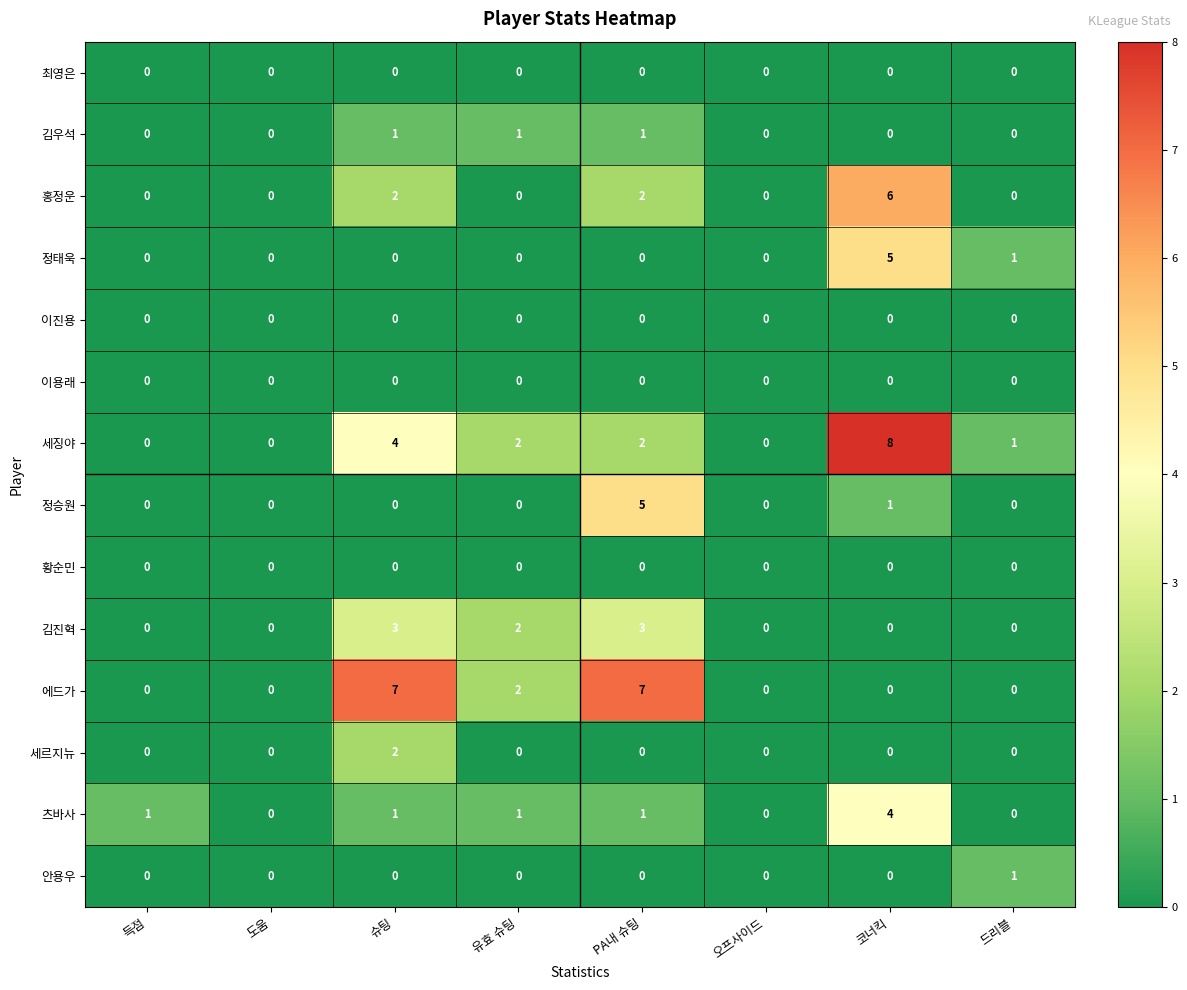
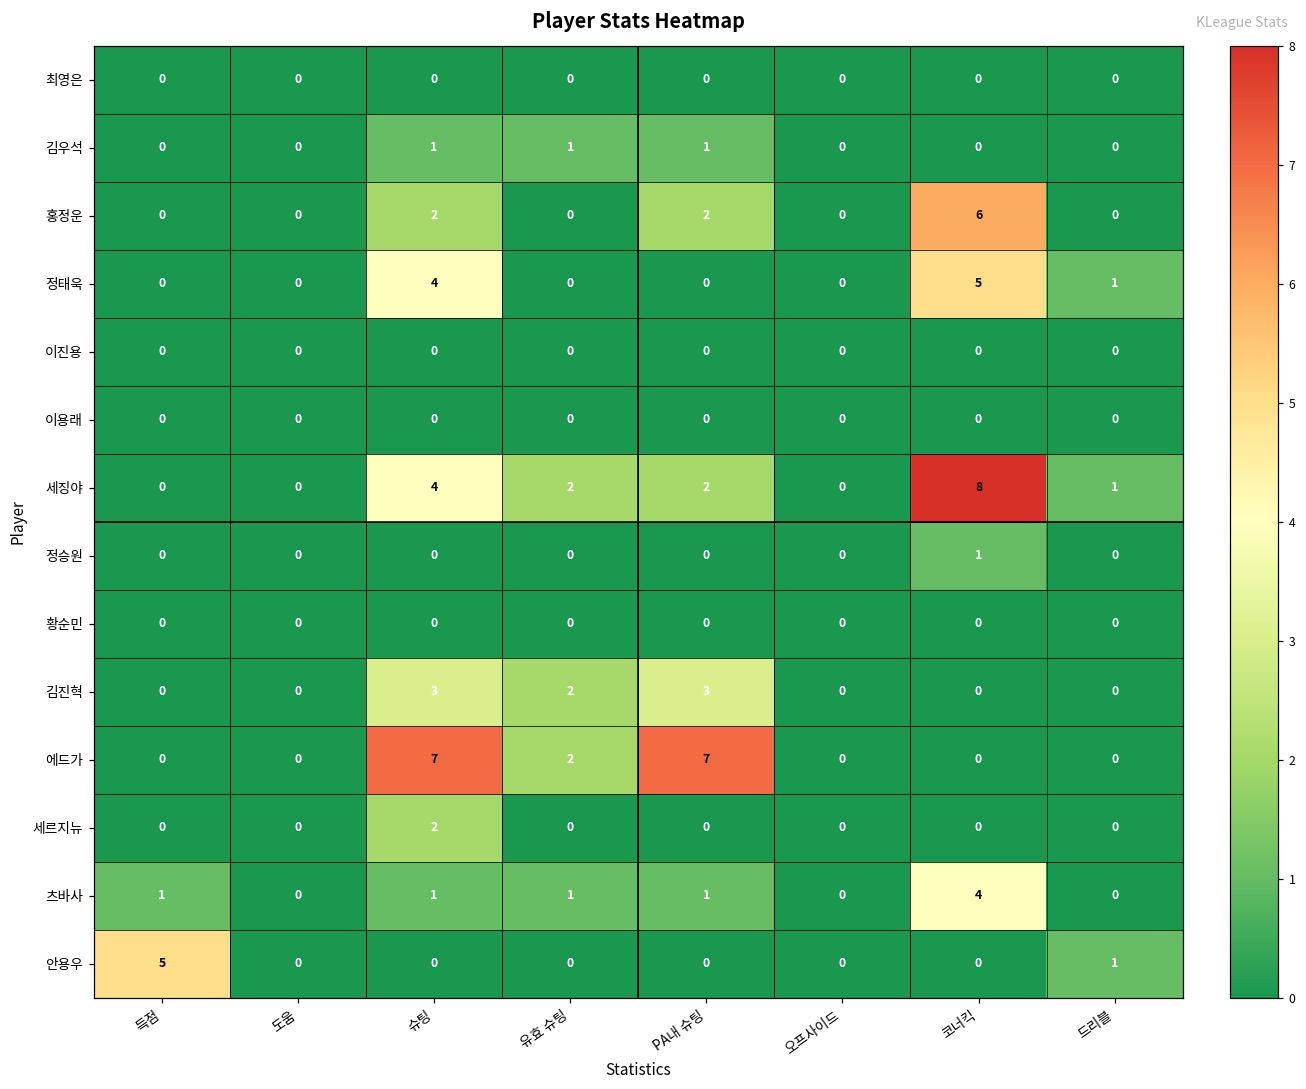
  {
    "최영은": {
      "득점": 0,
      "도움": 0,
      "슈팅": 0,
      "유효 슈팅": 0,
      "PA내 슈팅": 0,
      "오프사이드": 0,
      "코너킥": 0,
      "드리블": 0
    },
    "김우석": {
      "득점": 0,
      "도움": 0,
      "슈팅": 1,
      "유효 슈팅": 1,
      "PA내 슈팅": 1,
      "오프사이드": 0,
      "코너킥": 0,
      "드리블": 0
    },
    "홍정운": {
      "득점": 0,
      "도움": 0,
      "슈팅": 2,
      "유효 슈팅": 0,
      "PA내 슈팅": 2,
      "오프사이드": 0,
      "코너킥": 6,
      "드리블": 0
    },
    "정태욱": {
      "득점": 0,
      "도움": 0,
-     "슈팅": 0,
+     "슈팅": 4,
      "유효 슈팅": 0,
      "PA내 슈팅": 0,
      "오프사이드": 0,
      "코너킥": 5,
      "드리블": 1
    },
    "이진용": {
      "득점": 0,
      "도움": 0,
      "슈팅": 0,
      "유효 슈팅": 0,
      "PA내 슈팅": 0,
      "오프사이드": 0,
      "코너킥": 0,
      "드리블": 0
    },
    "이용래": {
      "득점": 0,
      "도움": 0,
      "슈팅": 0,
      "유효 슈팅": 0,
      "PA내 슈팅": 0,
      "오프사이드": 0,
      "코너킥": 0,
      "드리블": 0
    },
    "세징야": {
      "득점": 0,
      "도움": 0,
      "슈팅": 4,
      "유효 슈팅": 2,
      "PA내 슈팅": 2,
      "오프사이드": 0,
      "코너킥": 8,
      "드리블": 1
    },
    "정승원": {
      "득점": 0,
      "도움": 0,
      "슈팅": 0,
      "유효 슈팅": 0,
-     "PA내 슈팅": 5,
+     "PA내 슈팅": 0,
      "오프사이드": 0,
      "코너킥": 1,
      "드리블": 0
    },
    "황순민": {
      "득점": 0,
      "도움": 0,
      "슈팅": 0,
      "유효 슈팅": 0,
      "PA내 슈팅": 0,
      "오프사이드": 0,
      "코너킥": 0,
      "드리블": 0
    },
    "김진혁": {
      "득점": 0,
      "도움": 0,
      "슈팅": 3,
      "유효 슈팅": 2,
      "PA내 슈팅": 3,
      "오프사이드": 0,
      "코너킥": 0,
      "드리블": 0
    },
    "에드가": {
      "득점": 0,
      "도움": 0,
      "슈팅": 7,
      "유효 슈팅": 2,
      "PA내 슈팅": 7,
      "오프사이드": 0,
      "코너킥": 0,
      "드리블": 0
    },
    "세르지뉴": {
      "득점": 0,
      "도움": 0,
      "슈팅": 2,
      "유효 슈팅": 0,
      "PA내 슈팅": 0,
      "오프사이드": 0,
      "코너킥": 0,
      "드리블": 0
    },
    "츠바사": {
      "득점": 1,
      "도움": 0,
      "슈팅": 1,
      "유효 슈팅": 1,
      "PA내 슈팅": 1,
      "오프사이드": 0,
      "코너킥": 4,
      "드리블": 0
    },
    "안용우": {
-     "득점": 0,
+     "득점": 5,
      "도움": 0,
      "슈팅": 0,
      "유효 슈팅": 0,
      "PA내 슈팅": 0,
      "오프사이드": 0,
      "코너킥": 0,
      "드리블": 1
    }
  }
